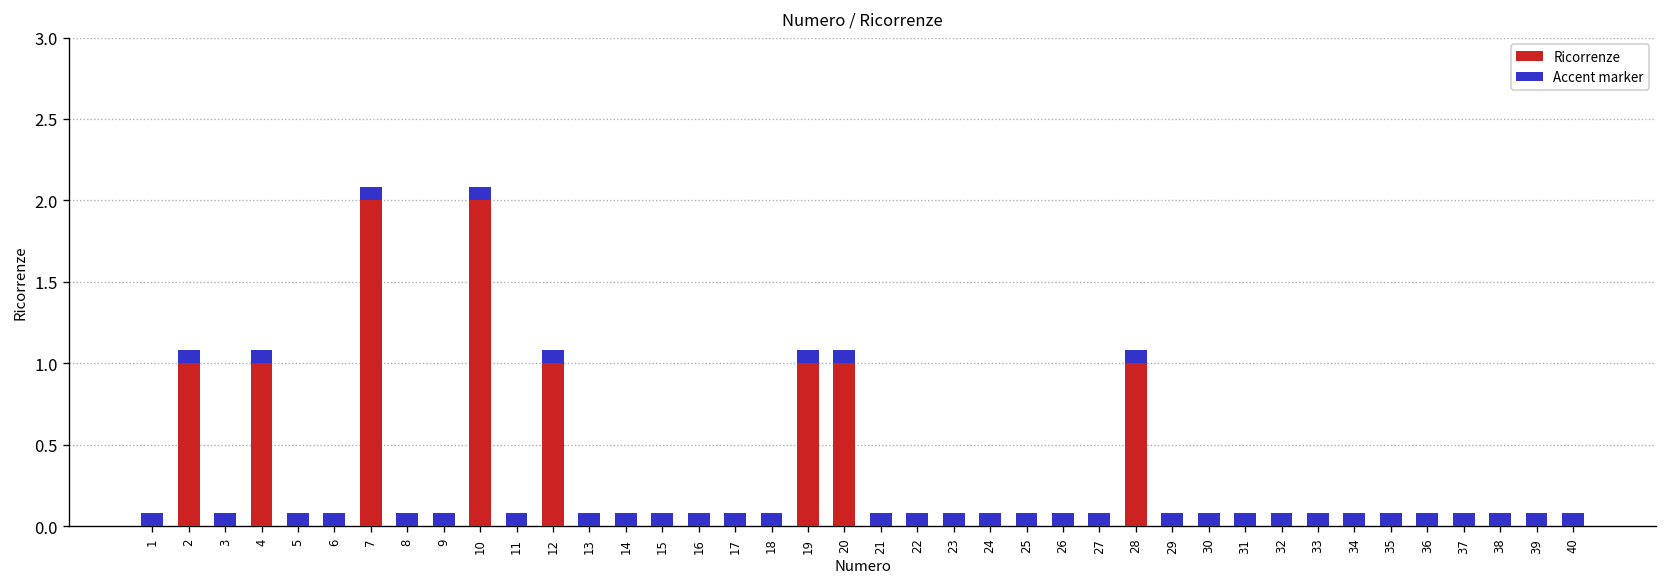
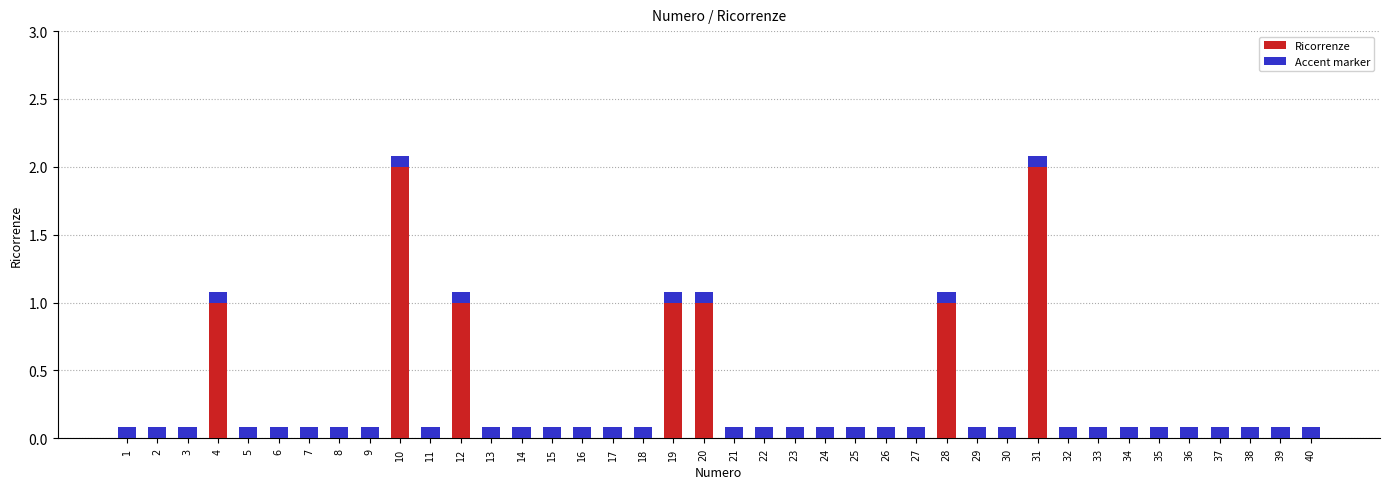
  {
    "Ricorrenze": {
      "1": 0,
-     "2": 1,
+     "2": 0,
      "3": 0,
      "4": 1,
      "5": 0,
      "6": 0,
-     "7": 2,
+     "7": 0,
      "8": 0,
      "9": 0,
      "10": 2,
      "11": 0,
      "12": 1,
      "13": 0,
      "14": 0,
      "15": 0,
      "16": 0,
      "17": 0,
      "18": 0,
      "19": 1,
      "20": 1,
      "21": 0,
      "22": 0,
      "23": 0,
      "24": 0,
      "25": 0,
      "26": 0,
      "27": 0,
      "28": 1,
      "29": 0,
      "30": 0,
-     "31": 0,
+     "31": 2,
      "32": 0,
      "33": 0,
      "34": 0,
      "35": 0,
      "36": 0,
      "37": 0,
      "38": 0,
      "39": 0,
      "40": 0
    }
  }
